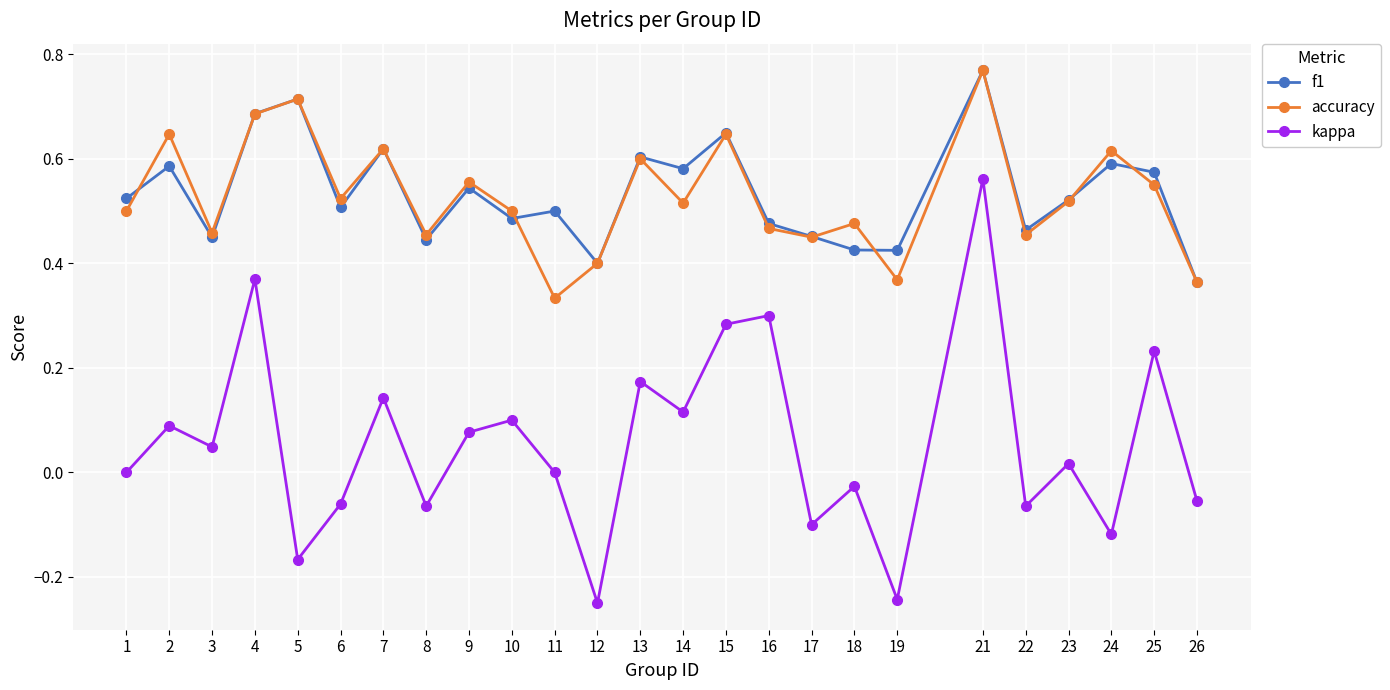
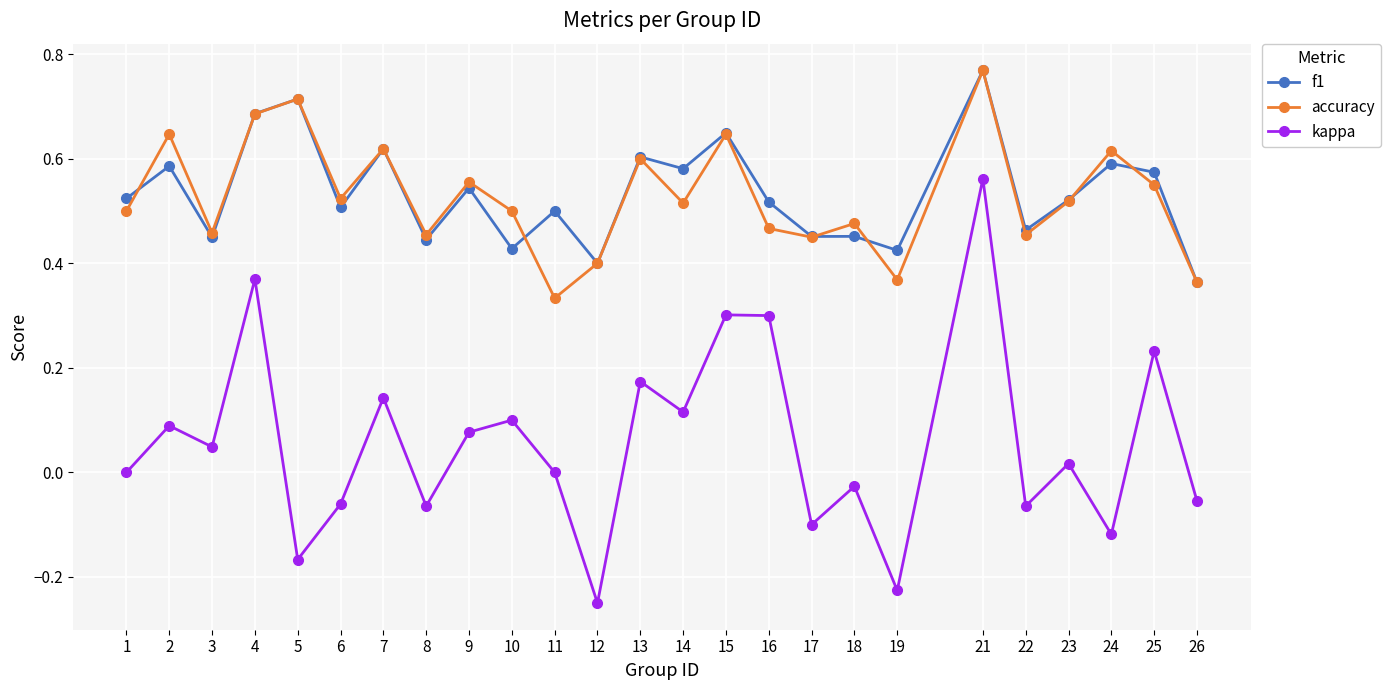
  {
    "f1": {
      "1": 0.52,
      "2": 0.59,
      "3": 0.45,
      "6": 0.51,
      "8": 0.45,
      "9": 0.54,
-     "10": 0.49,
+     "10": 0.43,
      "11": 0.50,
      "14": 0.58,
-     "16": 0.48,
-     "18": 0.43,
+     "16": 0.52,
+     "18": 0.45,
      "19": 0.42,
      "22": 0.46,
      "24": 0.59,
      "25": 0.57
    },
    "accuracy": {
      "1": 0.50,
      "2": 0.65,
      "3": 0.46,
      "6": 0.52,
      "8": 0.45,
      "9": 0.56,
      "10": 0.50,
      "11": 0.33,
      "14": 0.52,
      "16": 0.47,
      "18": 0.48,
      "19": 0.37,
      "22": 0.45,
      "24": 0.62,
      "25": 0.55
    },
    "kappa": {
      "1": 0.00,
      "2": 0.09,
      "3": 0.05,
      "4": 0.37,
      "5": -0.17,
      "6": -0.06,
      "7": 0.14,
      "8": -0.06,
      "9": 0.08,
      "10": 0.10,
      "11": 0.00,
      "12": -0.25,
      "13": 0.17,
      "14": 0.12,
-     "15": 0.28,
+     "15": 0.30,
      "16": 0.30,
      "17": -0.10,
      "18": -0.03,
-     "19": -0.24,
+     "19": -0.23,
      "21": 0.56,
      "22": -0.06,
      "23": 0.02,
      "24": -0.12,
      "25": 0.23,
      "26": -0.05
    }
  }
